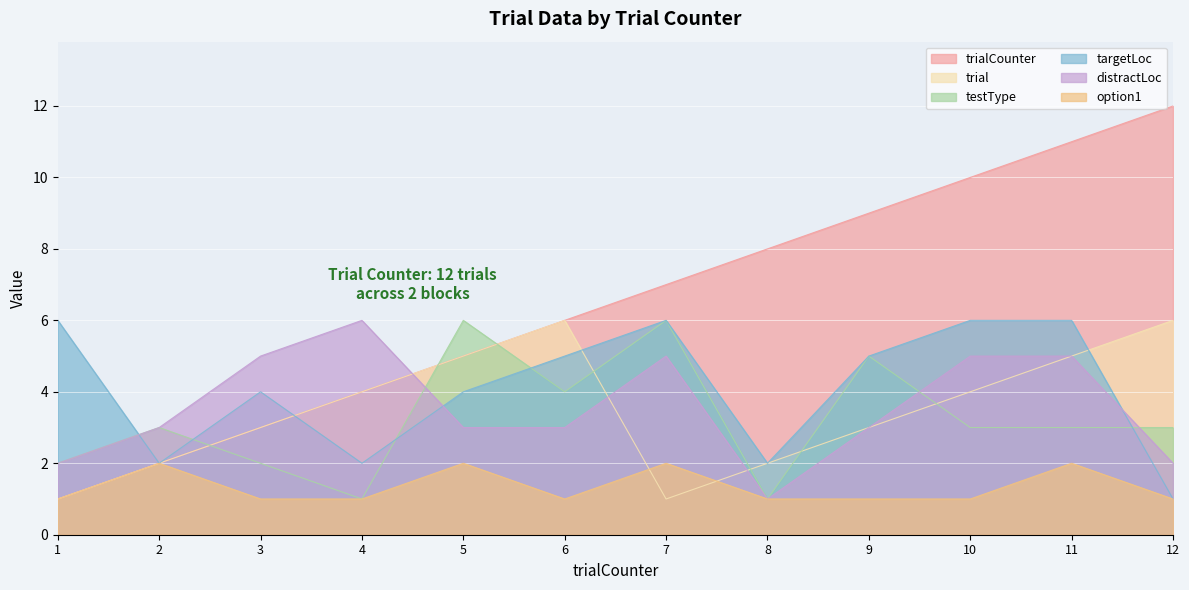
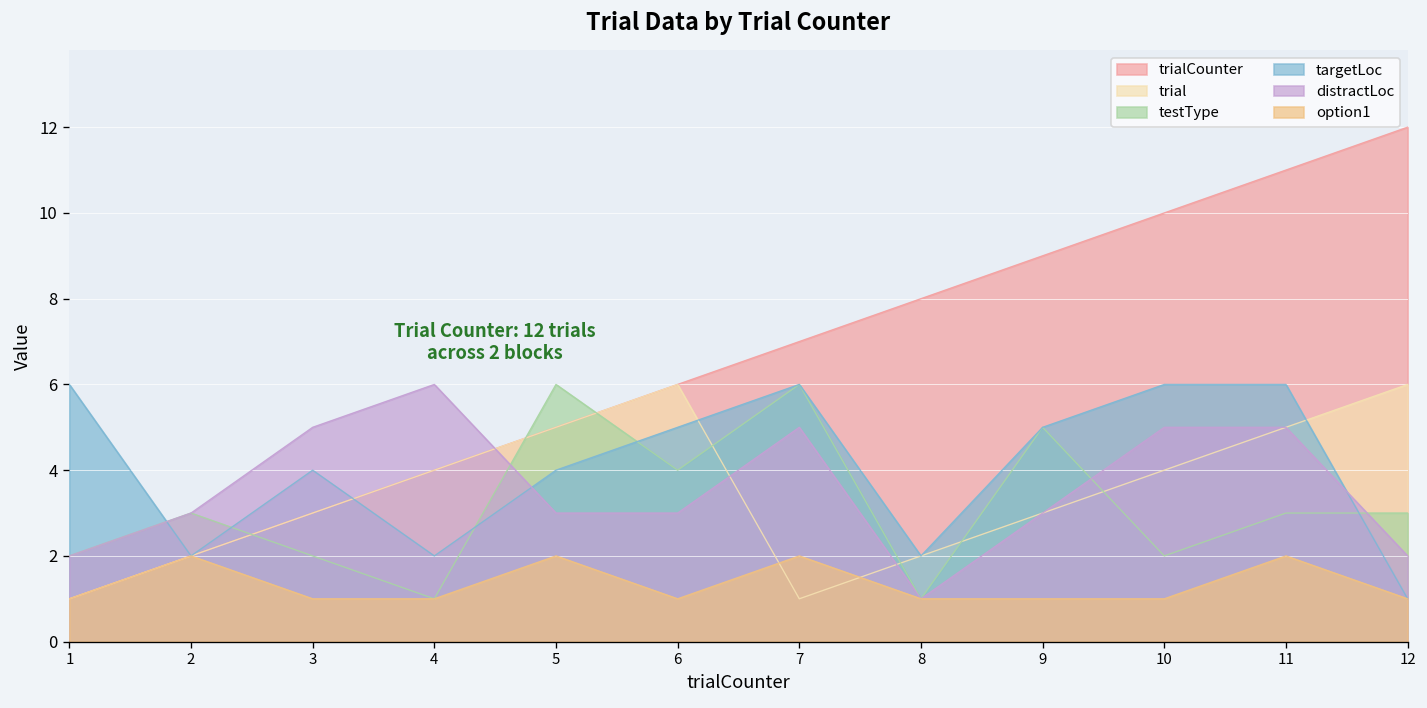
  {
    "testType": {
      "3": 2,
      "6": 4,
-     "10": 3,
+     "10": 2,
      "11": 3,
      "12": 3
    },
    "targetLoc": {
      "1": 6,
      "3": 4,
      "4": 2,
      "5": 4,
      "6": 5,
      "10": 6,
      "11": 6
    },
    "distractLoc": {
      "3": 5,
      "5": 3,
      "6": 3,
      "7": 5,
      "10": 5,
      "12": 2
    }
  }
